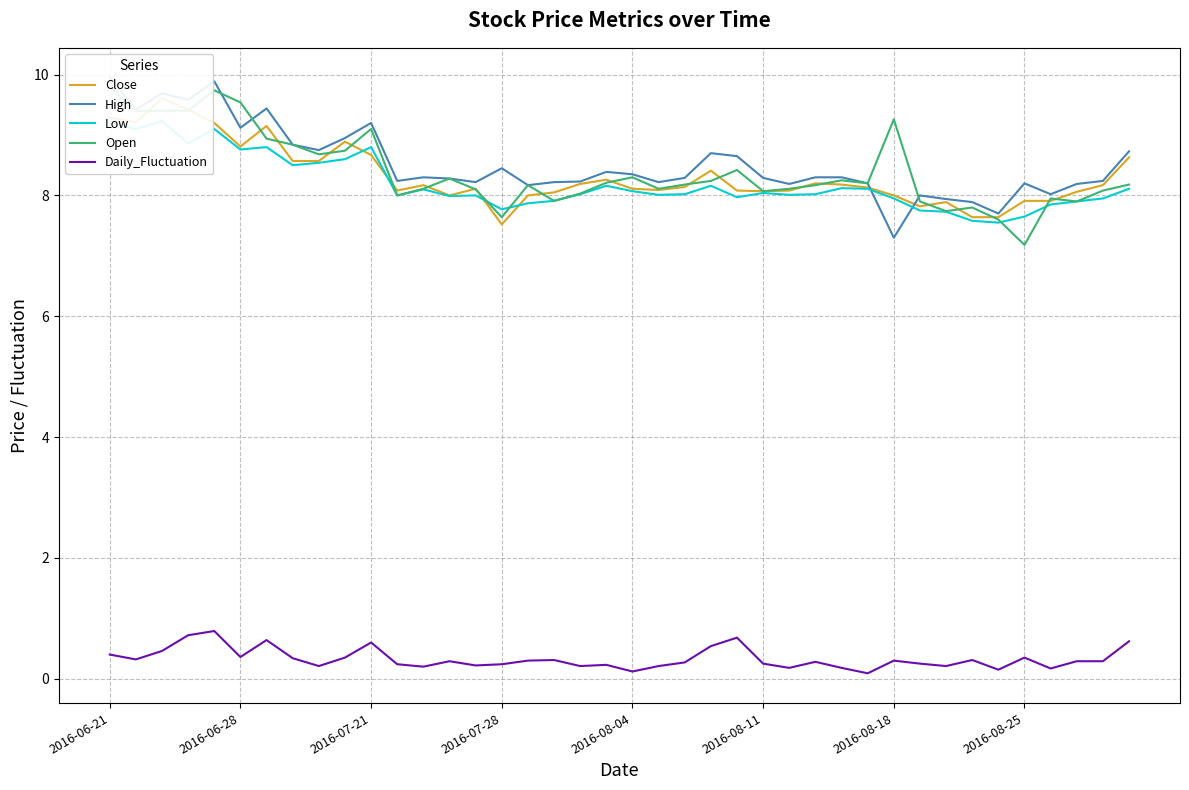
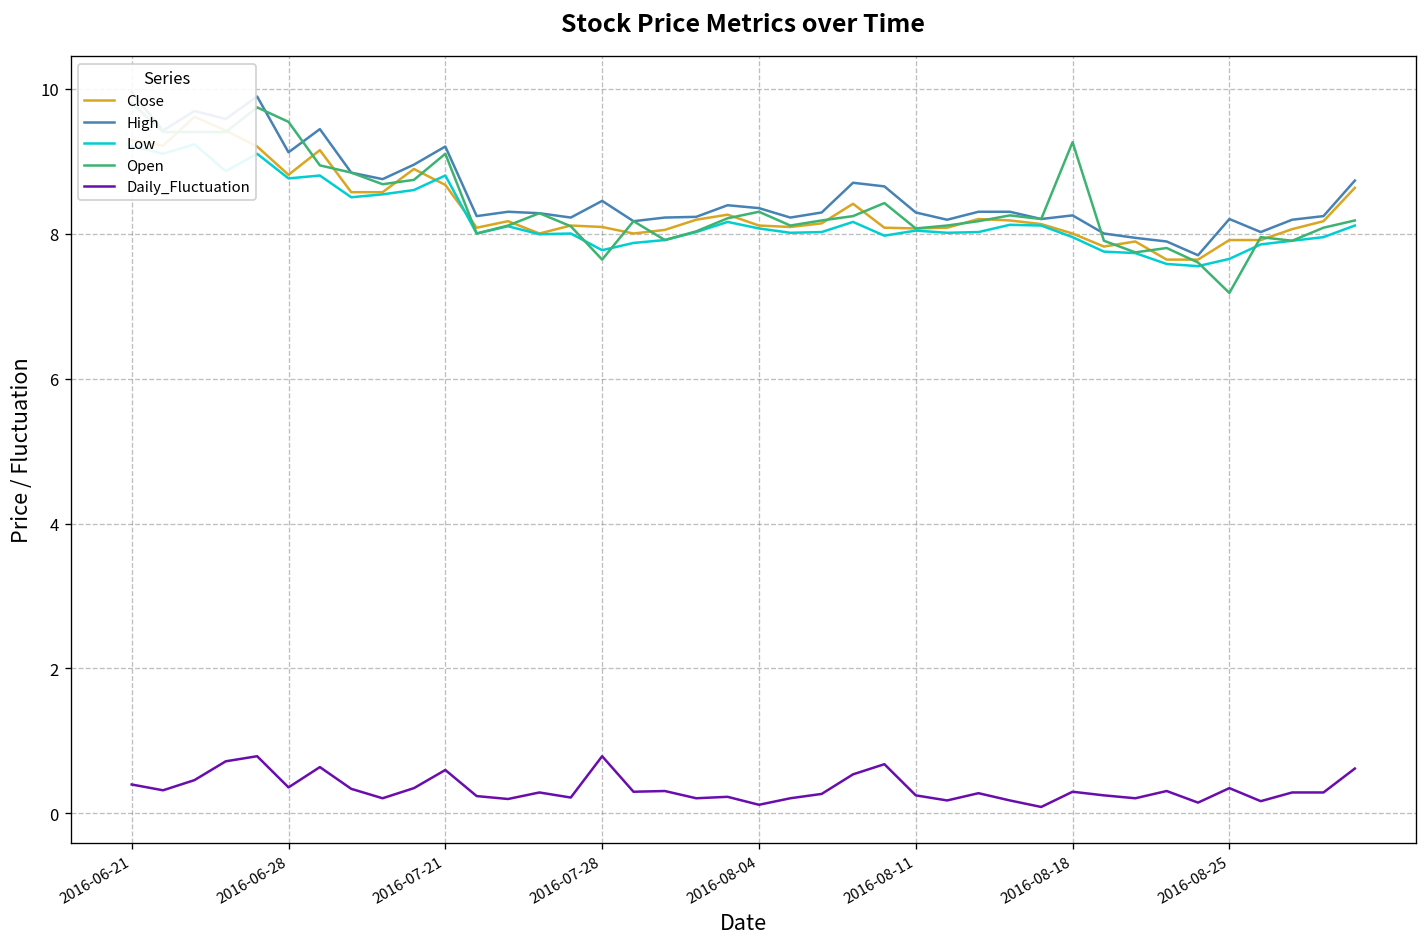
  {
    "Close": {
      "2016-06-28": 8.8,
      "2016-07-21": 8.7,
-     "2016-07-28": 7.5,
+     "2016-07-28": 8.1,
      "2016-08-18": 8.0,
      "2016-08-25": 7.9
    },
    "High": {
      "2016-06-28": 9.1,
      "2016-07-21": 9.2,
      "2016-07-28": 8.5,
      "2016-08-04": 8.4,
      "2016-08-11": 8.3,
-     "2016-08-18": 7.3,
+     "2016-08-18": 8.3,
      "2016-08-25": 8.2
    },
    "Low": {
      "2016-06-28": 8.8,
      "2016-07-21": 8.8,
      "2016-07-28": 7.8,
      "2016-08-18": 8.0,
      "2016-08-25": 7.7
    },
    "Open": {
      "2016-06-28": 9.5,
      "2016-07-21": 9.1,
      "2016-07-28": 7.6,
      "2016-08-04": 8.3,
      "2016-08-18": 9.3,
      "2016-08-25": 7.2
    },
    "Daily_Fluctuation": {
      "2016-06-21": 0.4,
      "2016-06-28": 0.4,
      "2016-07-21": 0.6,
-     "2016-07-28": 0.2,
+     "2016-07-28": 0.8,
      "2016-08-04": 0.1,
      "2016-08-11": 0.3,
      "2016-08-18": 0.3,
      "2016-08-25": 0.4
    }
  }
